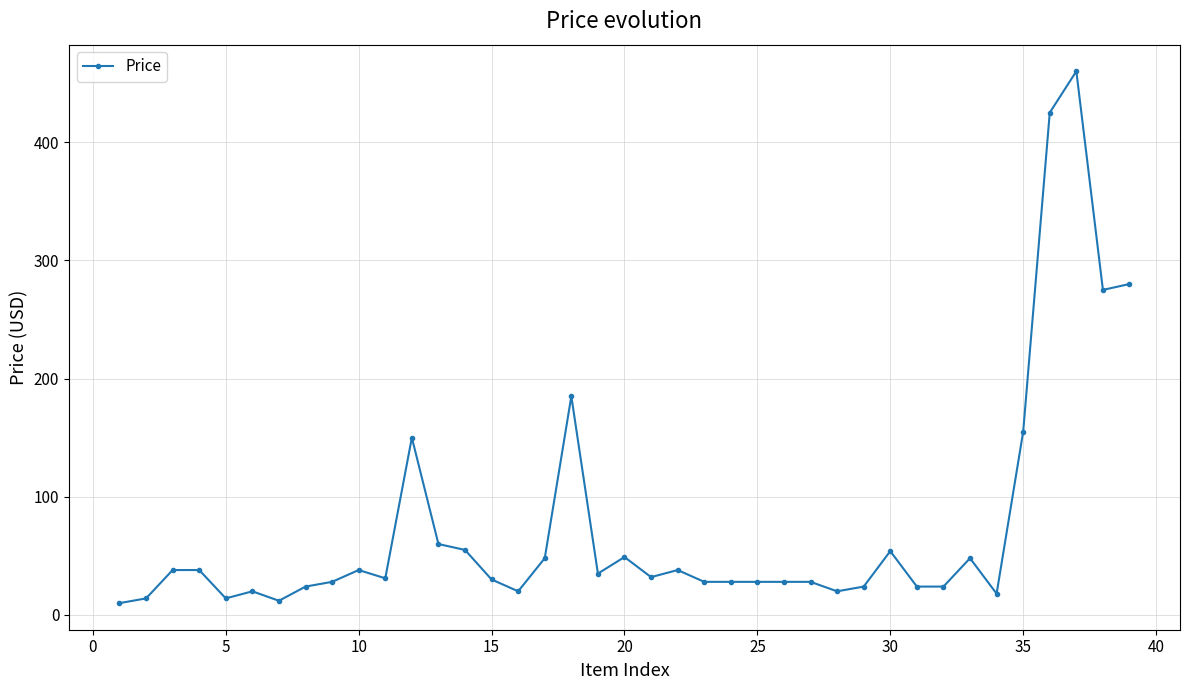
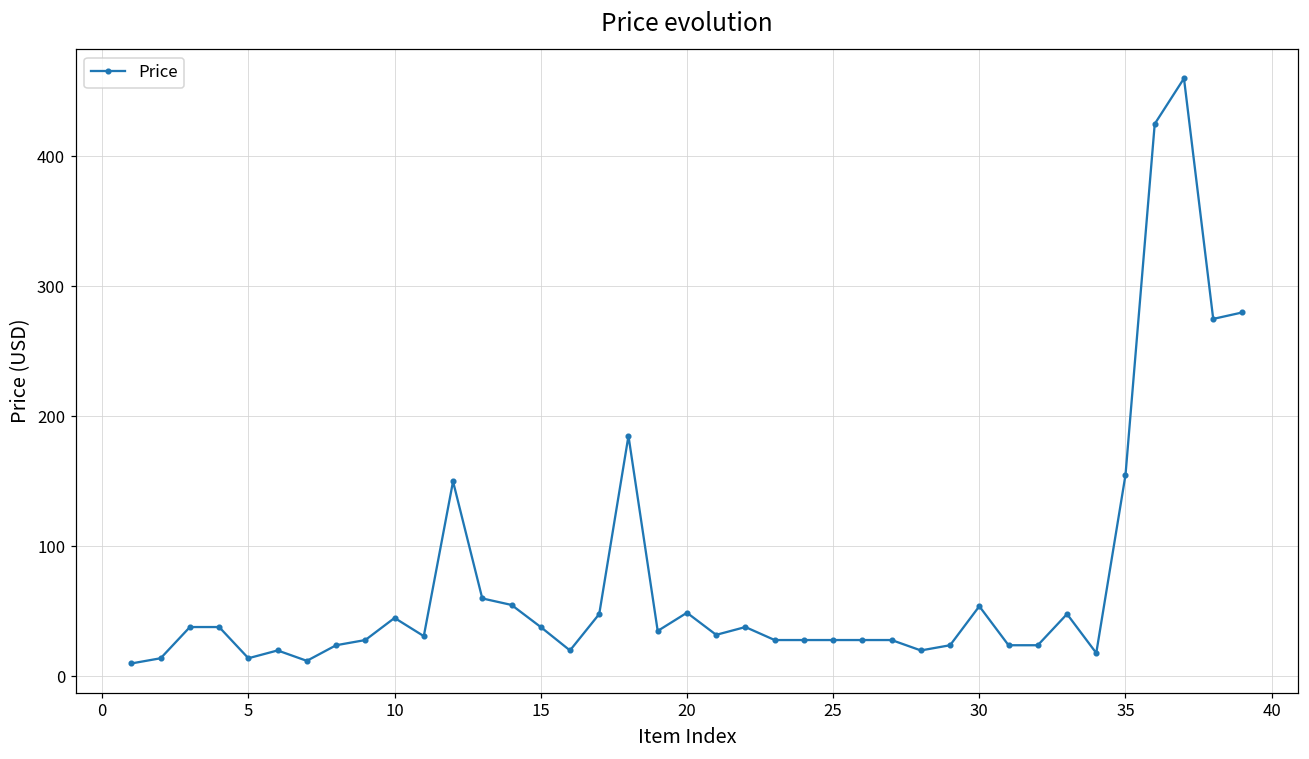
  {
    "5": 14,
-   "10": 38,
-   "15": 30,
+   "10": 45,
+   "15": 38,
    "20": 49,
    "25": 28,
    "30": 54,
    "35": 155
  }
